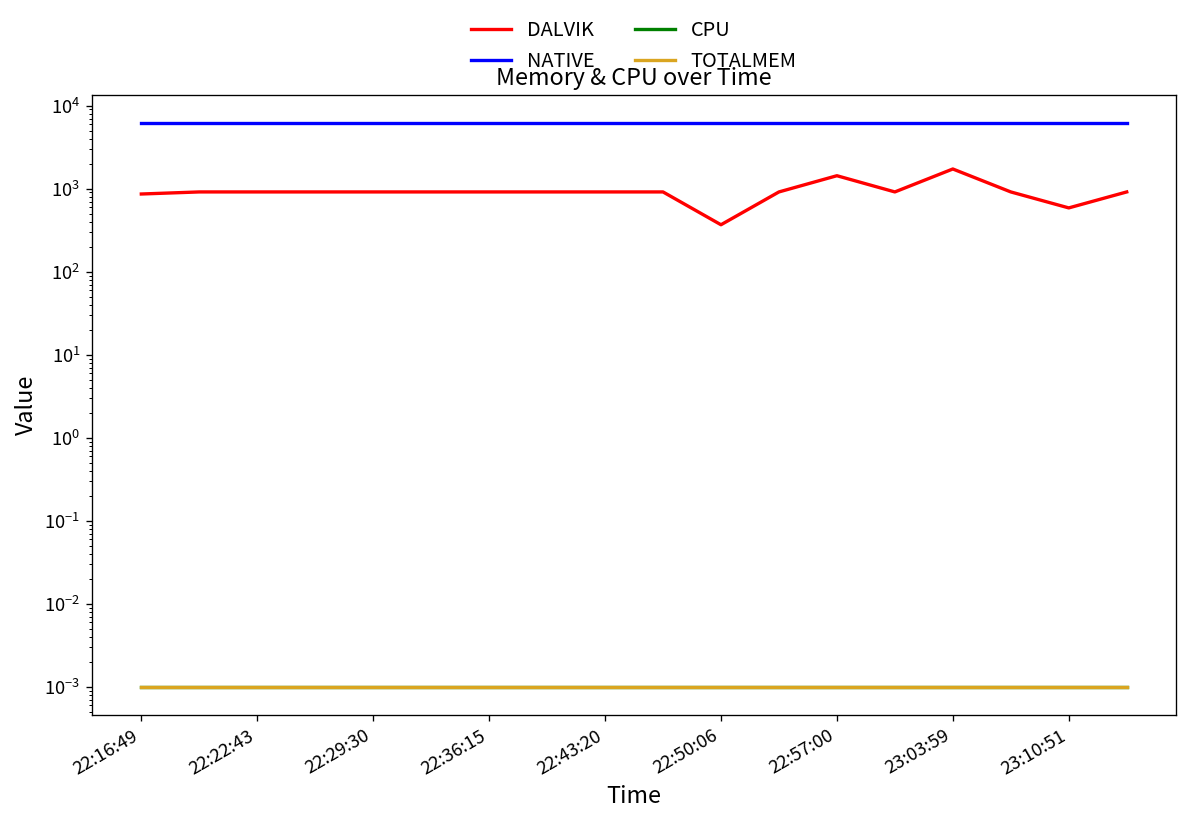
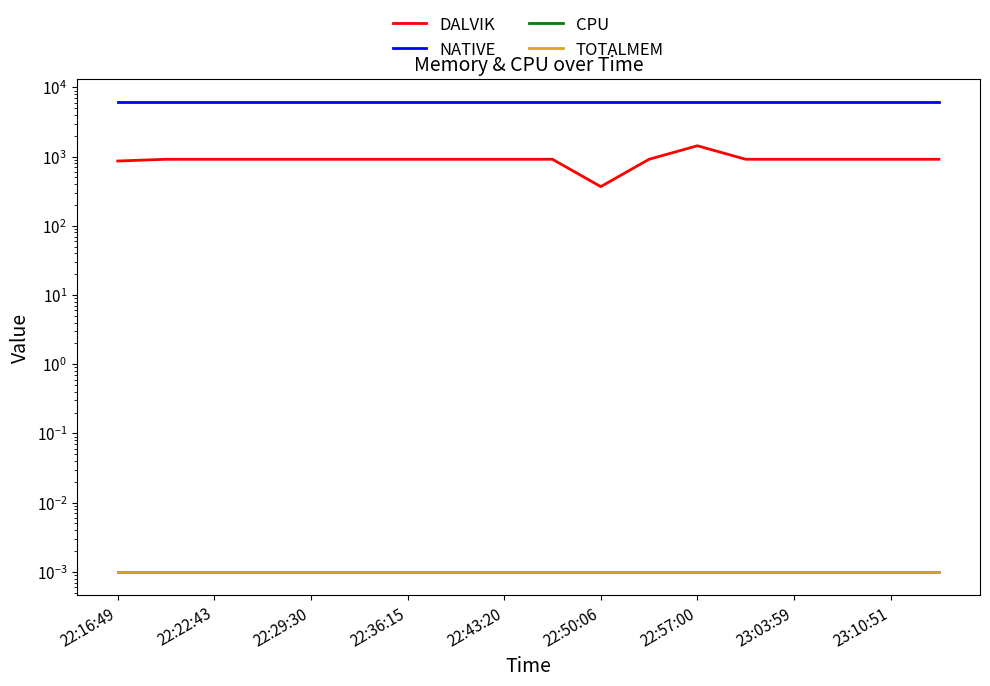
  {
    "DALVIK": {
      "22:16:49": 900,
      "22:22:43": 900,
      "22:29:30": 900,
      "22:36:15": 900,
      "22:43:20": 900,
      "22:50:06": 400,
      "22:57:00": 1400,
-     "23:03:59": 1700,
-     "23:10:51": 600
+     "23:03:59": 900,
+     "23:10:51": 900
    },
    "NATIVE": {
      "22:16:49": 6000,
      "22:22:43": 6000,
      "22:29:30": 6000,
      "22:36:15": 6000,
      "22:43:20": 6000,
      "22:50:06": 6000,
      "22:57:00": 6000,
      "23:03:59": 6000,
      "23:10:51": 6000
    },
    "TOTALMEM": {
      "22:16:49": 0.0010,
      "22:22:43": 0.0010,
      "22:29:30": 0.0010,
      "22:36:15": 0.0010,
      "22:43:20": 0.0010,
      "22:50:06": 0.0010,
      "22:57:00": 0.0010,
      "23:03:59": 0.0010,
      "23:10:51": 0.0010
    }
  }
